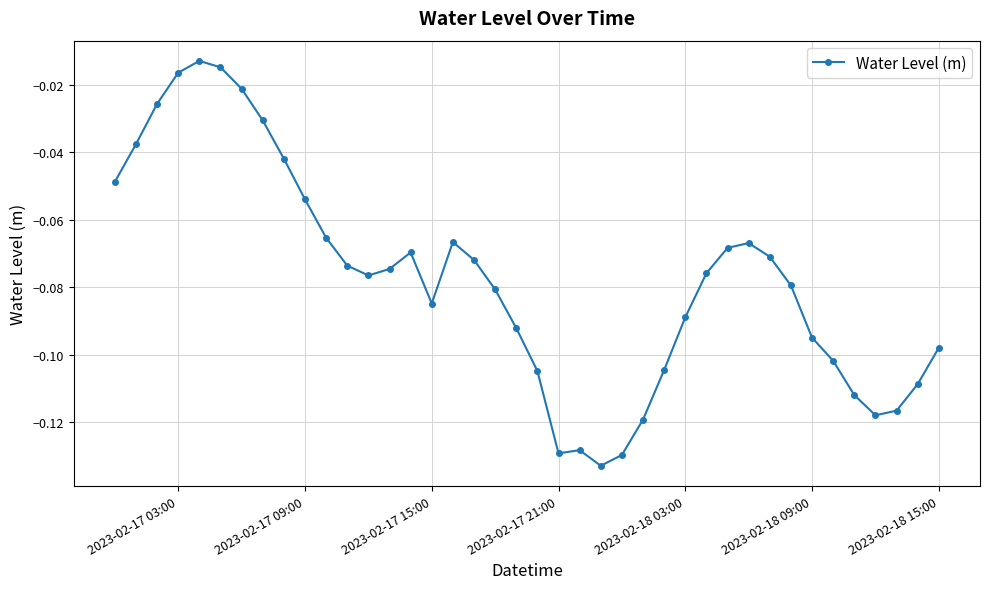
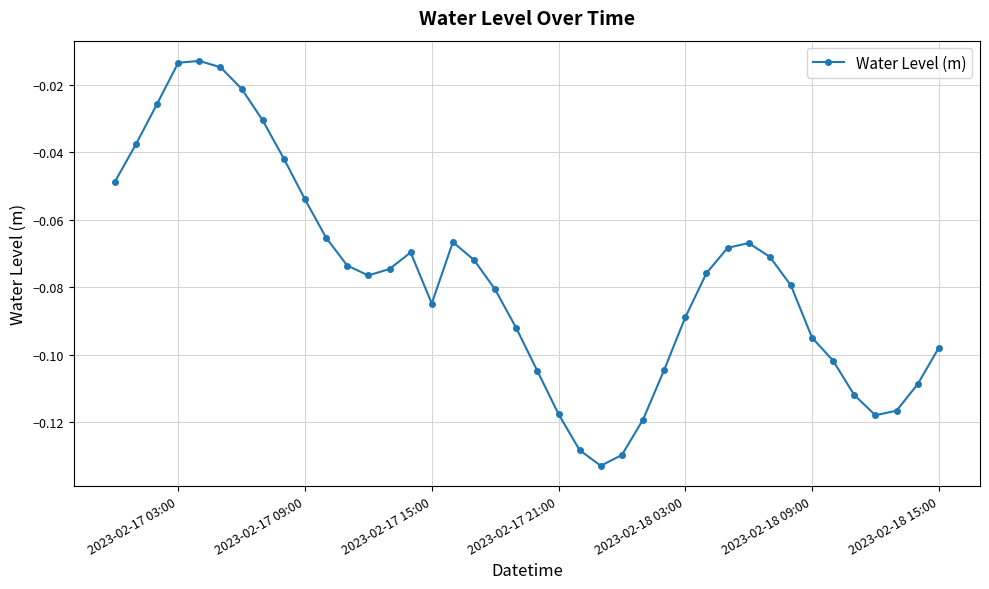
  {
-   "2023-02-17 03:00": -0.016,
+   "2023-02-17 03:00": -0.013,
    "2023-02-17 09:00": -0.054,
    "2023-02-17 15:00": -0.085,
-   "2023-02-17 21:00": -0.129,
+   "2023-02-17 21:00": -0.118,
    "2023-02-18 03:00": -0.089,
    "2023-02-18 09:00": -0.095,
    "2023-02-18 15:00": -0.098
  }
